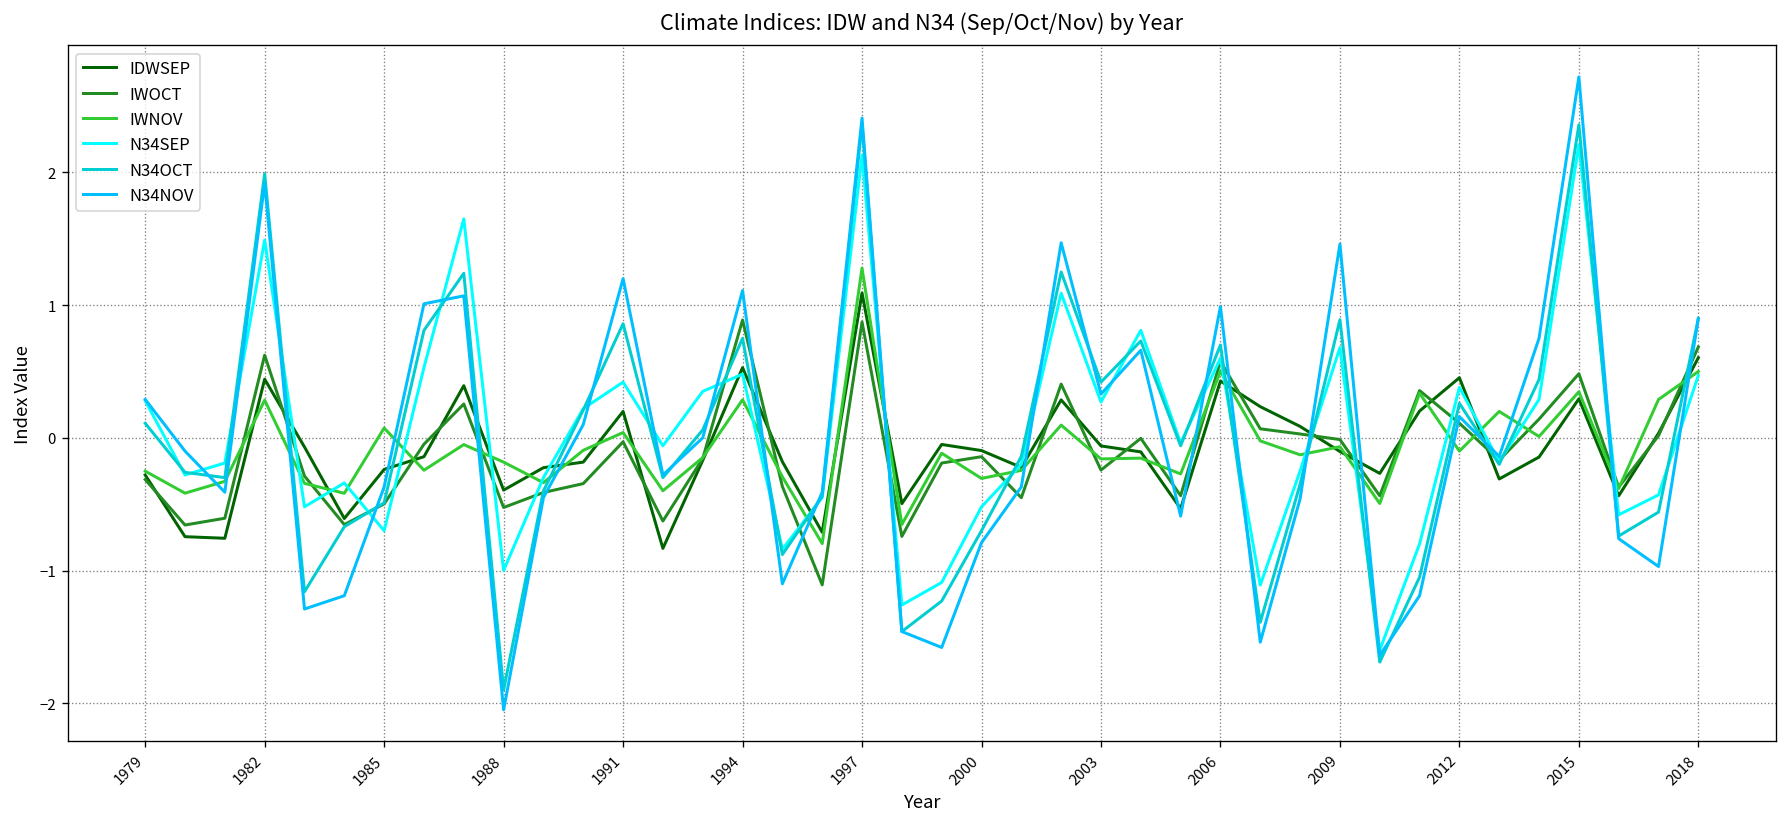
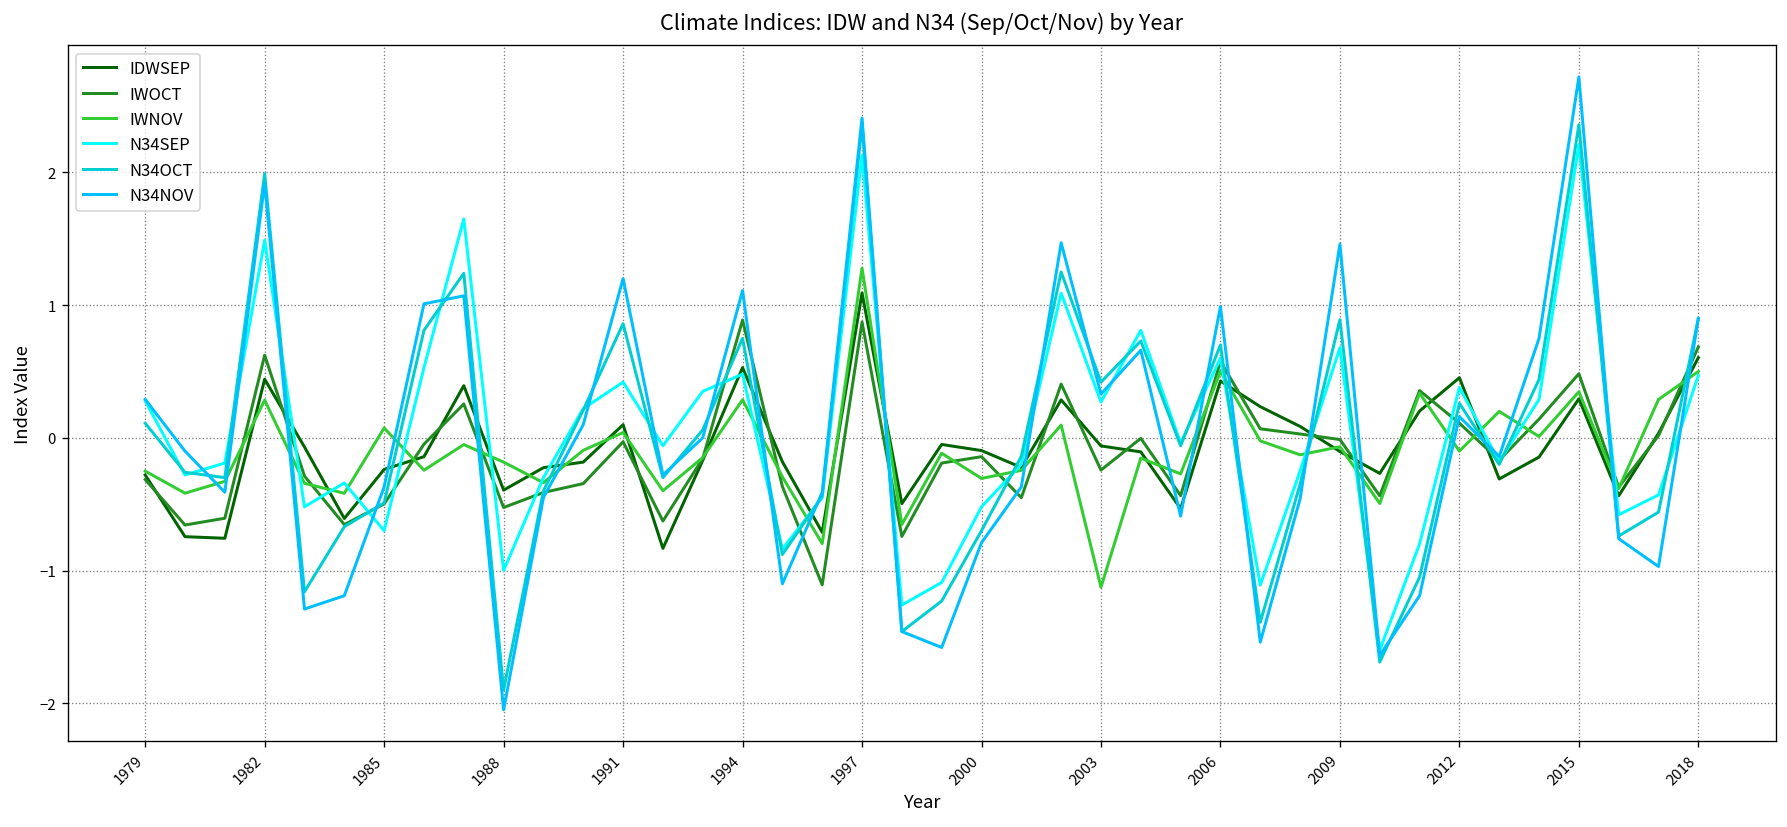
  {
    "IDWSEP": {
      "1979": -0.28,
      "1982": 0.44,
      "1985": -0.24,
      "1988": -0.39,
-     "1991": 0.20,
+     "1991": 0.10,
      "1994": 0.53,
      "1997": 1.09,
      "2000": -0.10,
      "2003": -0.06,
      "2006": 0.43,
      "2009": -0.10,
      "2012": 0.45,
      "2015": 0.29,
      "2018": 0.60
    },
    "IWOCT": {
      "1979": -0.31,
      "1982": 0.62,
      "1988": -0.53,
      "1991": -0.03,
      "1994": 0.89,
      "1997": 0.87,
      "2000": -0.14,
      "2003": -0.24,
      "2009": -0.01,
      "2012": 0.11,
      "2015": 0.48,
      "2018": 0.69
    },
    "IWNOV": {
      "1979": -0.25,
      "1982": 0.28,
      "1985": 0.07,
      "1988": -0.18,
      "1991": 0.04,
      "1994": 0.29,
      "1997": 1.28,
      "2000": -0.31,
-     "2003": -0.16,
+     "2003": -1.13,
      "2006": 0.50,
      "2009": -0.07,
      "2012": -0.10,
      "2015": 0.35,
      "2018": 0.50
    },
    "N34SEP": {
      "1982": 1.49,
      "1985": -0.70,
      "1988": -1.00,
      "1991": 0.42,
      "1994": 0.48,
      "1997": 2.13,
      "2000": -0.52,
      "2003": 0.27,
      "2009": 0.68,
      "2012": 0.38,
      "2015": 2.21,
      "2018": 0.47
    }
  }
